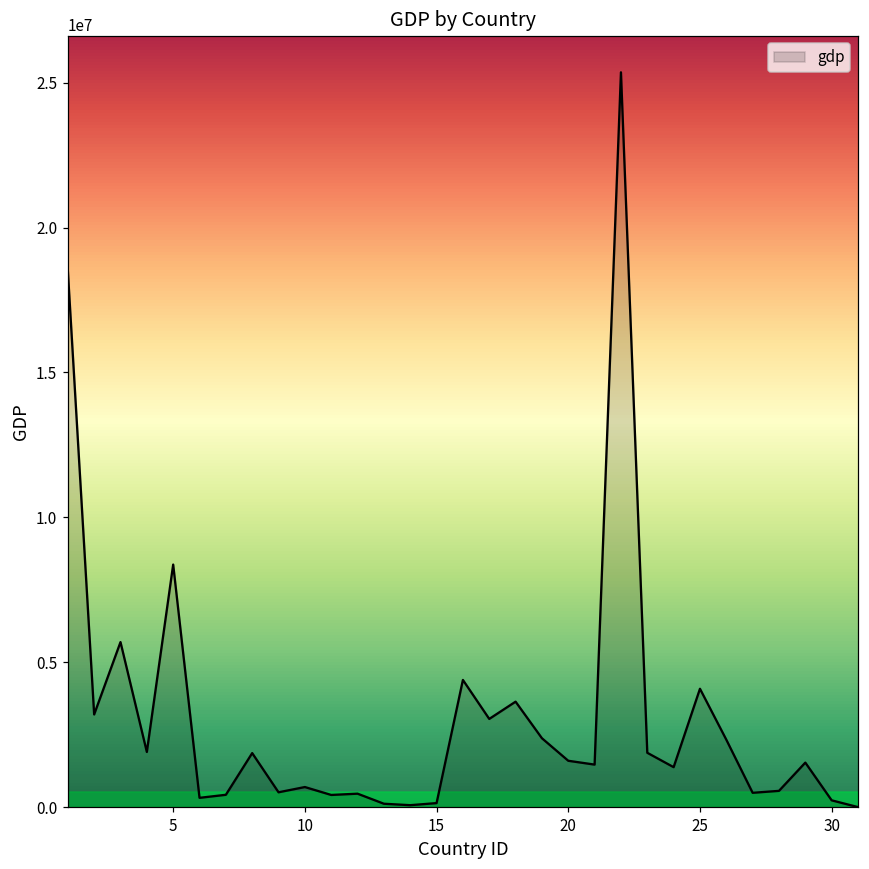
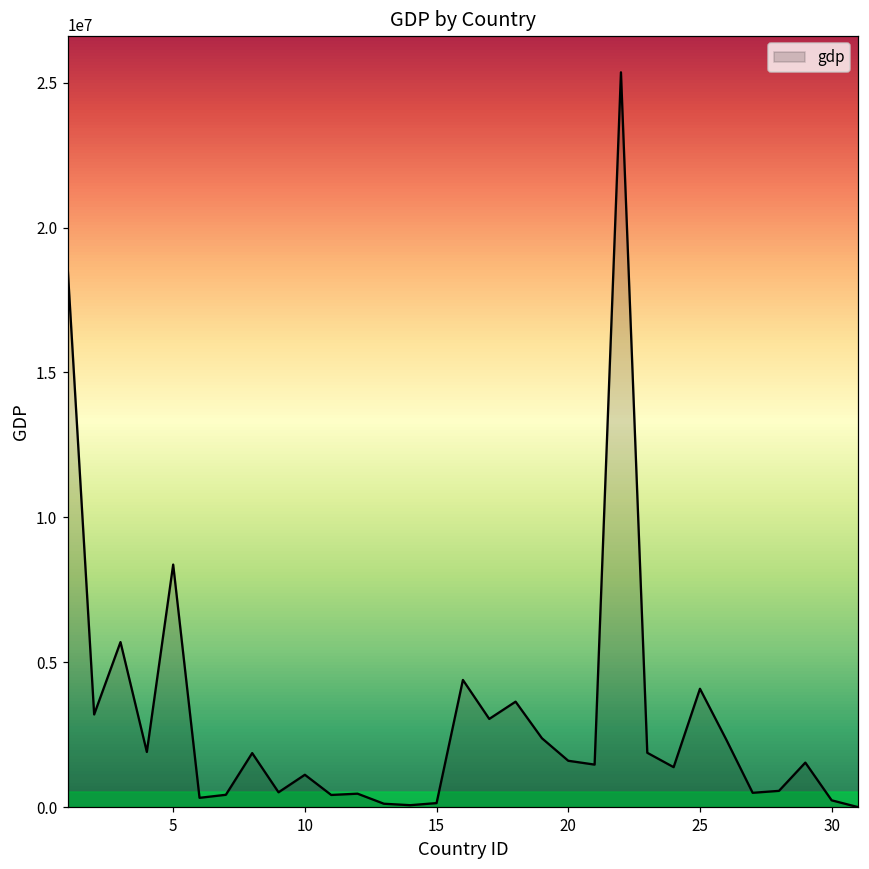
  {
    "5": 8400000,
-   "10": 700000,
+   "10": 1100000,
    "20": 1600000,
    "25": 4100000
  }
